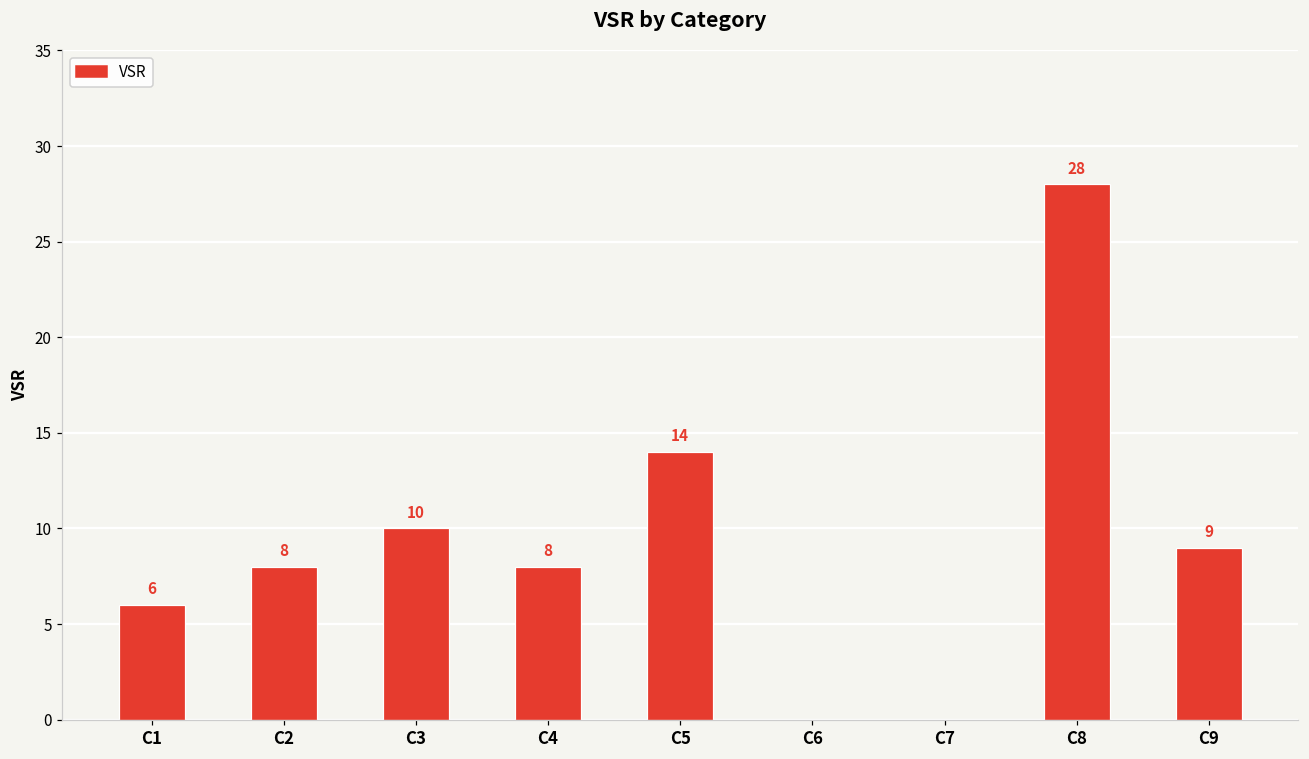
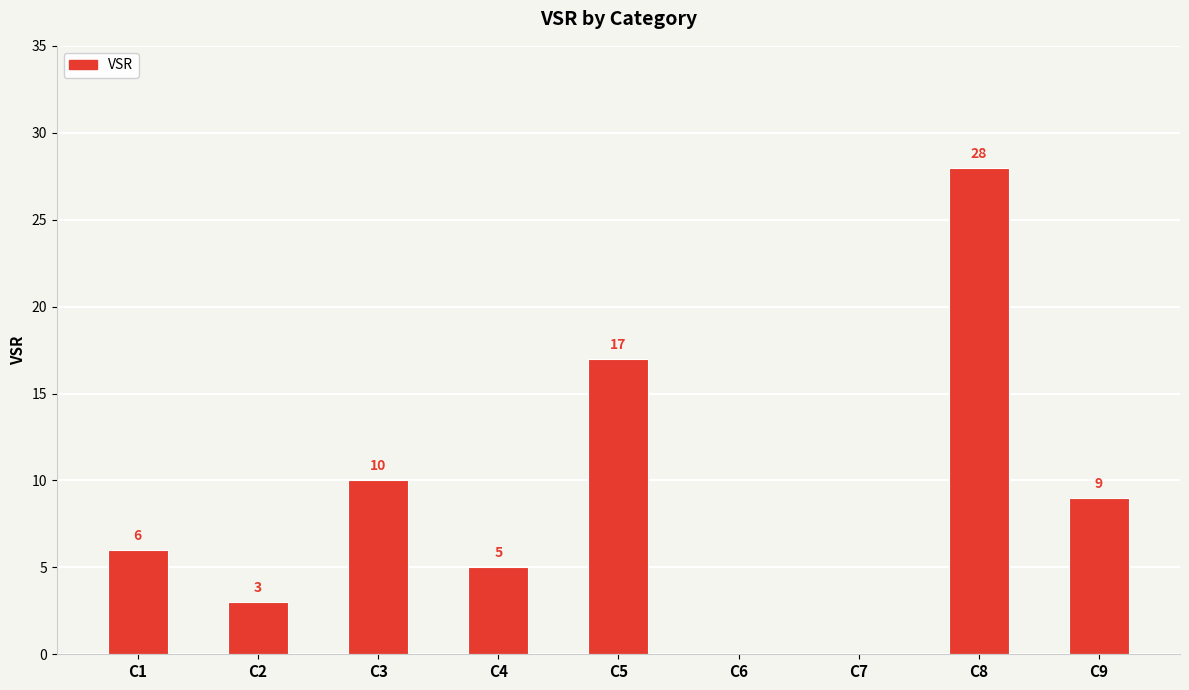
  {
    "C1": 6,
-   "C2": 8,
+   "C2": 3,
    "C3": 10,
-   "C4": 8,
-   "C5": 14,
+   "C4": 5,
+   "C5": 17,
    "C8": 28,
    "C9": 9
  }
